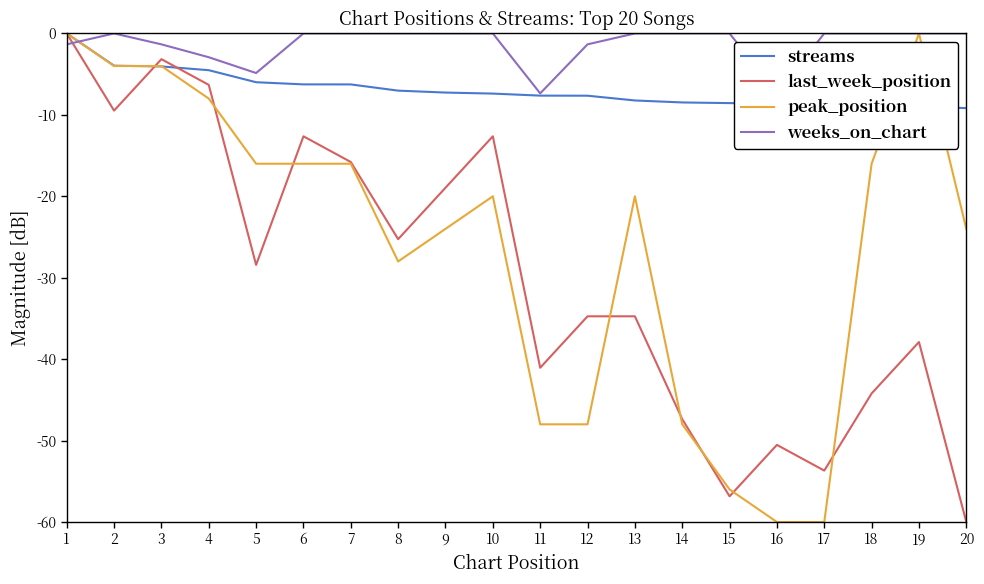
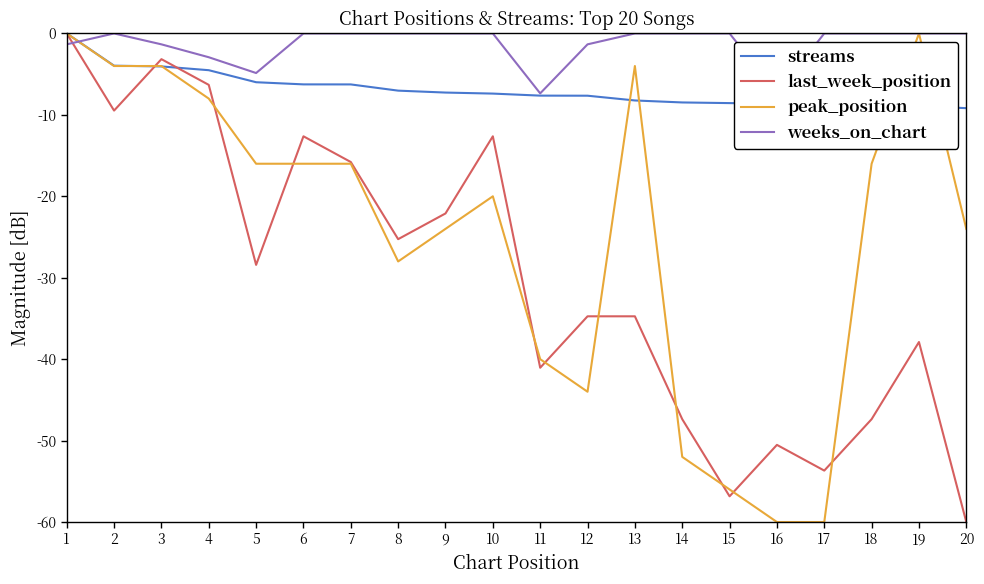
  {
    "streams": {
      "4": -5,
      "5": -6,
      "6": -6,
      "7": -6,
      "8": -7,
      "9": -7,
      "10": -7,
      "12": -8,
      "13": -8,
      "14": -8,
      "15": -9,
      "20": -9
    },
    "last_week_position": {
      "2": -9,
      "3": -3,
      "4": -6,
      "5": -28,
      "6": -13,
      "8": -25,
-     "9": -19,
+     "9": -22,
      "10": -13,
      "11": -41,
      "12": -35,
      "13": -35,
      "14": -47,
      "15": -57,
      "16": -51,
      "17": -54,
-     "18": -44,
+     "18": -47,
      "19": -38,
      "20": -60
    },
    "peak_position": {
      "4": -8,
      "5": -16,
      "6": -16,
      "8": -28,
      "9": -24,
      "10": -20,
-     "11": -48,
-     "12": -48,
-     "13": -20,
-     "14": -48,
+     "11": -40,
+     "12": -44,
+     "13": -4,
+     "14": -52,
      "15": -56,
      "16": -60,
      "17": -60,
      "18": -16,
      "20": -24
    },
    "weeks_on_chart": {
      "1": -1,
      "2": 0,
      "3": -1,
      "4": -3,
      "5": -5,
      "6": 0,
      "7": 0,
      "8": 0,
      "9": 0,
      "10": 0,
      "12": -1,
      "13": 0,
      "14": 0,
      "15": 0,
      "17": 0,
      "18": 0,
      "20": 0
    }
  }
